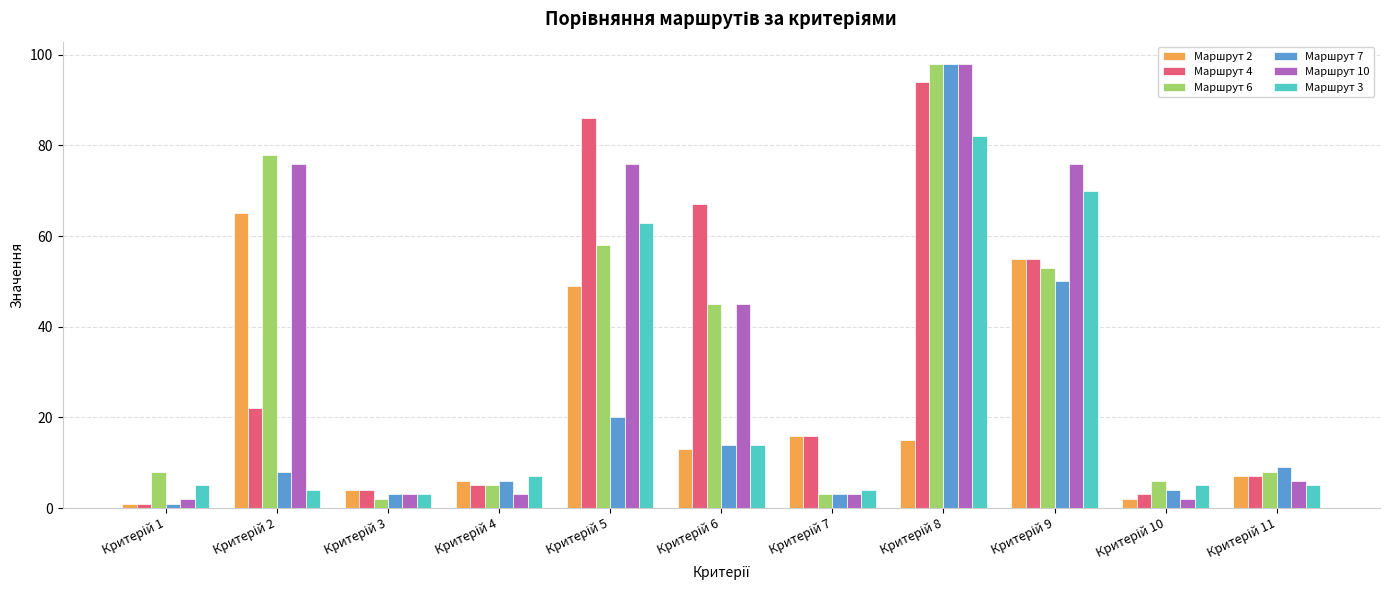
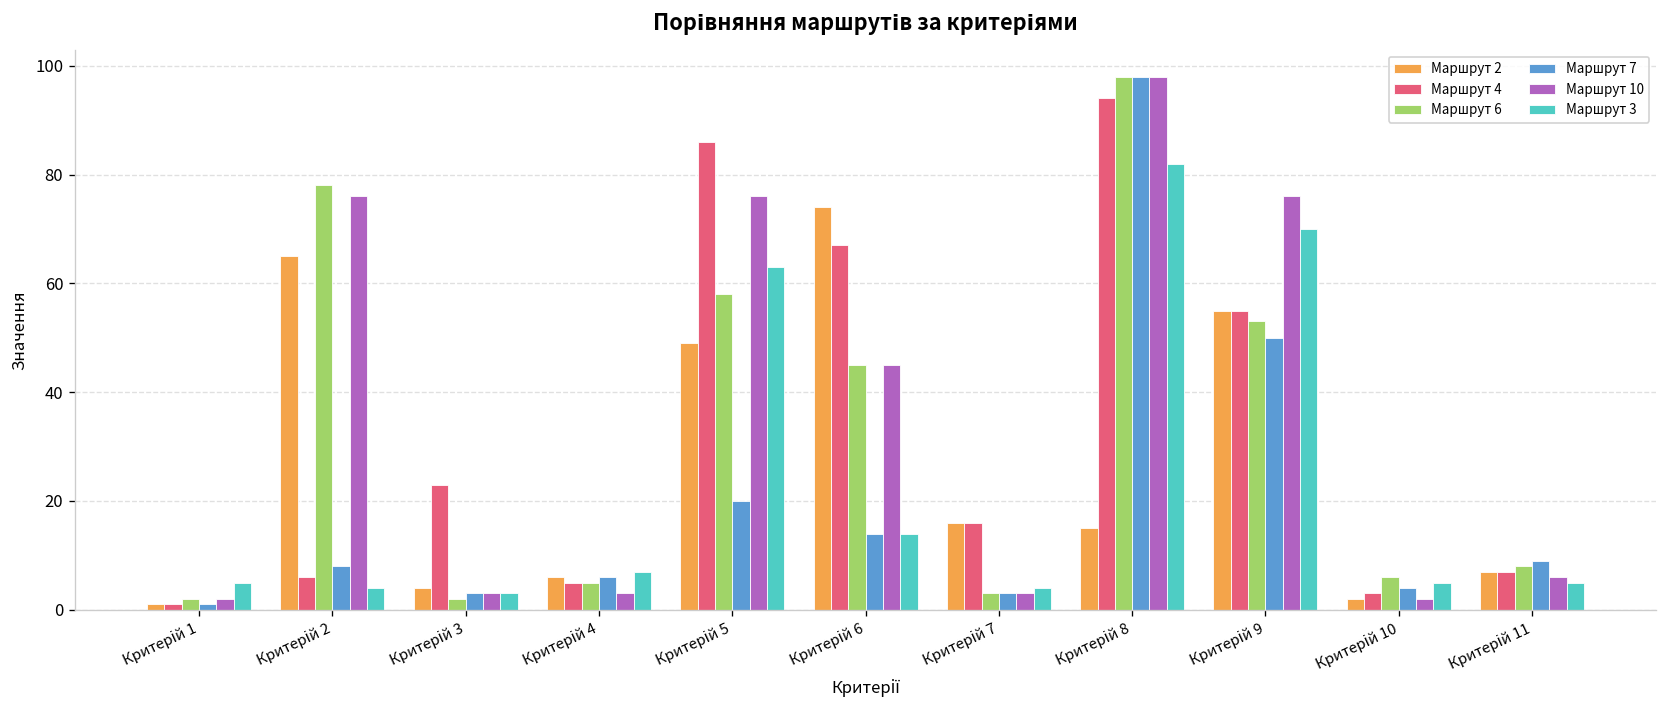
  {
    "Маршрут 2": {
      "Критерій 1": 1,
      "Критерій 2": 65,
      "Критерій 3": 4,
      "Критерій 4": 6,
      "Критерій 5": 49,
-     "Критерій 6": 13,
+     "Критерій 6": 74,
      "Критерій 7": 16,
      "Критерій 8": 15,
      "Критерій 9": 55,
      "Критерій 10": 2,
      "Критерій 11": 7
    },
    "Маршрут 4": {
      "Критерій 1": 1,
-     "Критерій 2": 22,
-     "Критерій 3": 4,
+     "Критерій 2": 6,
+     "Критерій 3": 23,
      "Критерій 4": 5,
      "Критерій 5": 86,
      "Критерій 6": 67,
      "Критерій 7": 16,
      "Критерій 8": 94,
      "Критерій 9": 55,
      "Критерій 10": 3,
      "Критерій 11": 7
    },
    "Маршрут 6": {
-     "Критерій 1": 8,
+     "Критерій 1": 2,
      "Критерій 2": 78,
      "Критерій 3": 2,
      "Критерій 4": 5,
      "Критерій 5": 58,
      "Критерій 6": 45,
      "Критерій 7": 3,
      "Критерій 8": 98,
      "Критерій 9": 53,
      "Критерій 10": 6,
      "Критерій 11": 8
    },
    "Маршрут 10": {
      "Критерій 1": 2,
      "Критерій 2": 76,
      "Критерій 3": 3,
      "Критерій 4": 3,
      "Критерій 5": 76,
      "Критерій 6": 45,
      "Критерій 7": 3,
      "Критерій 8": 98,
      "Критерій 9": 76,
      "Критерій 10": 2,
      "Критерій 11": 6
    }
  }
